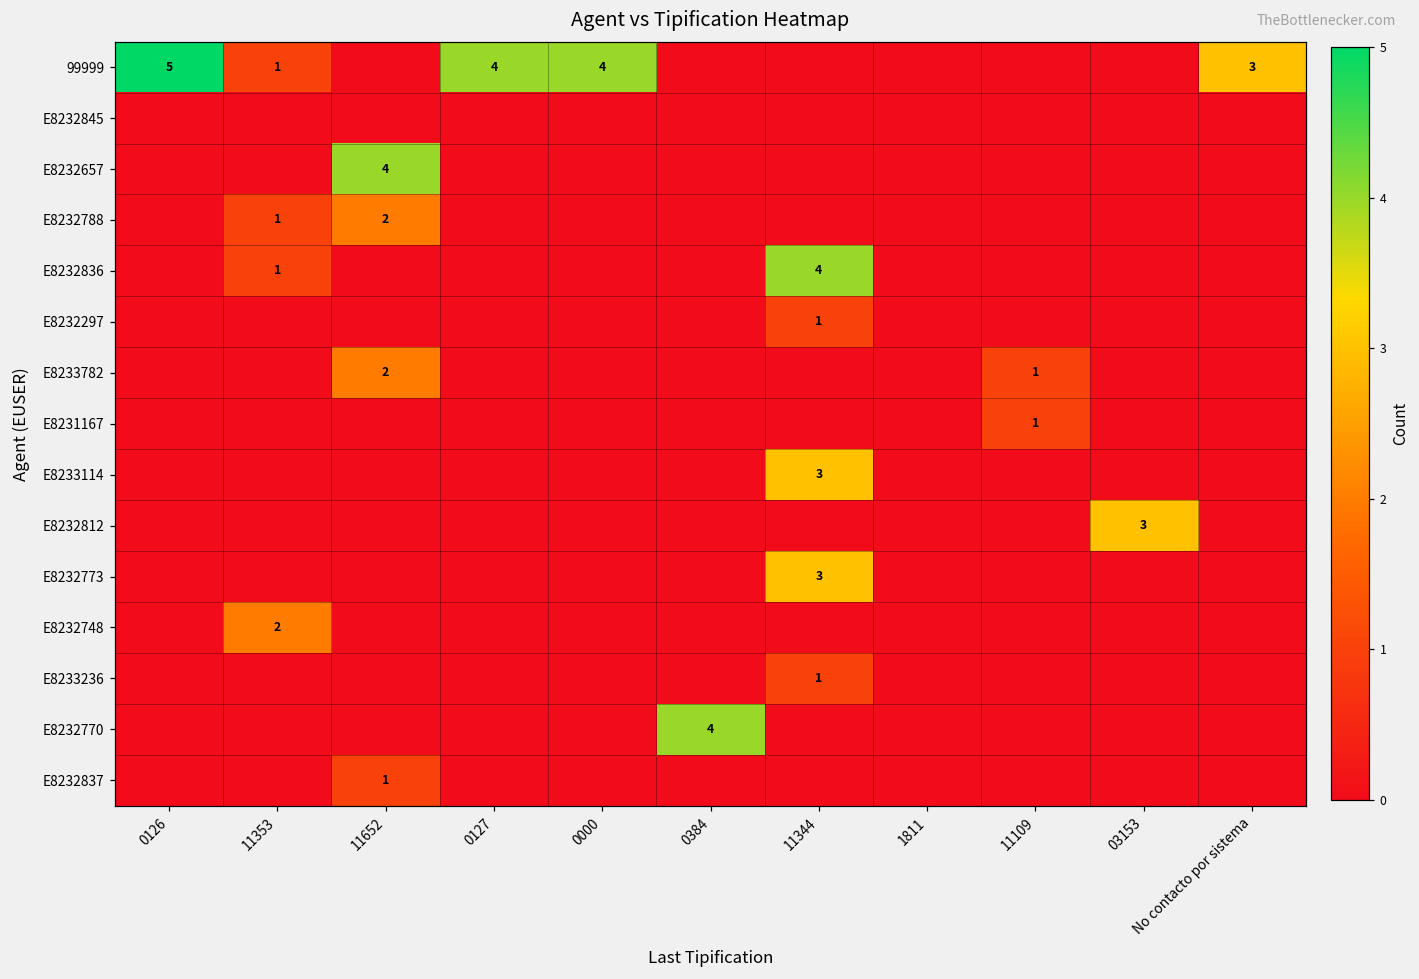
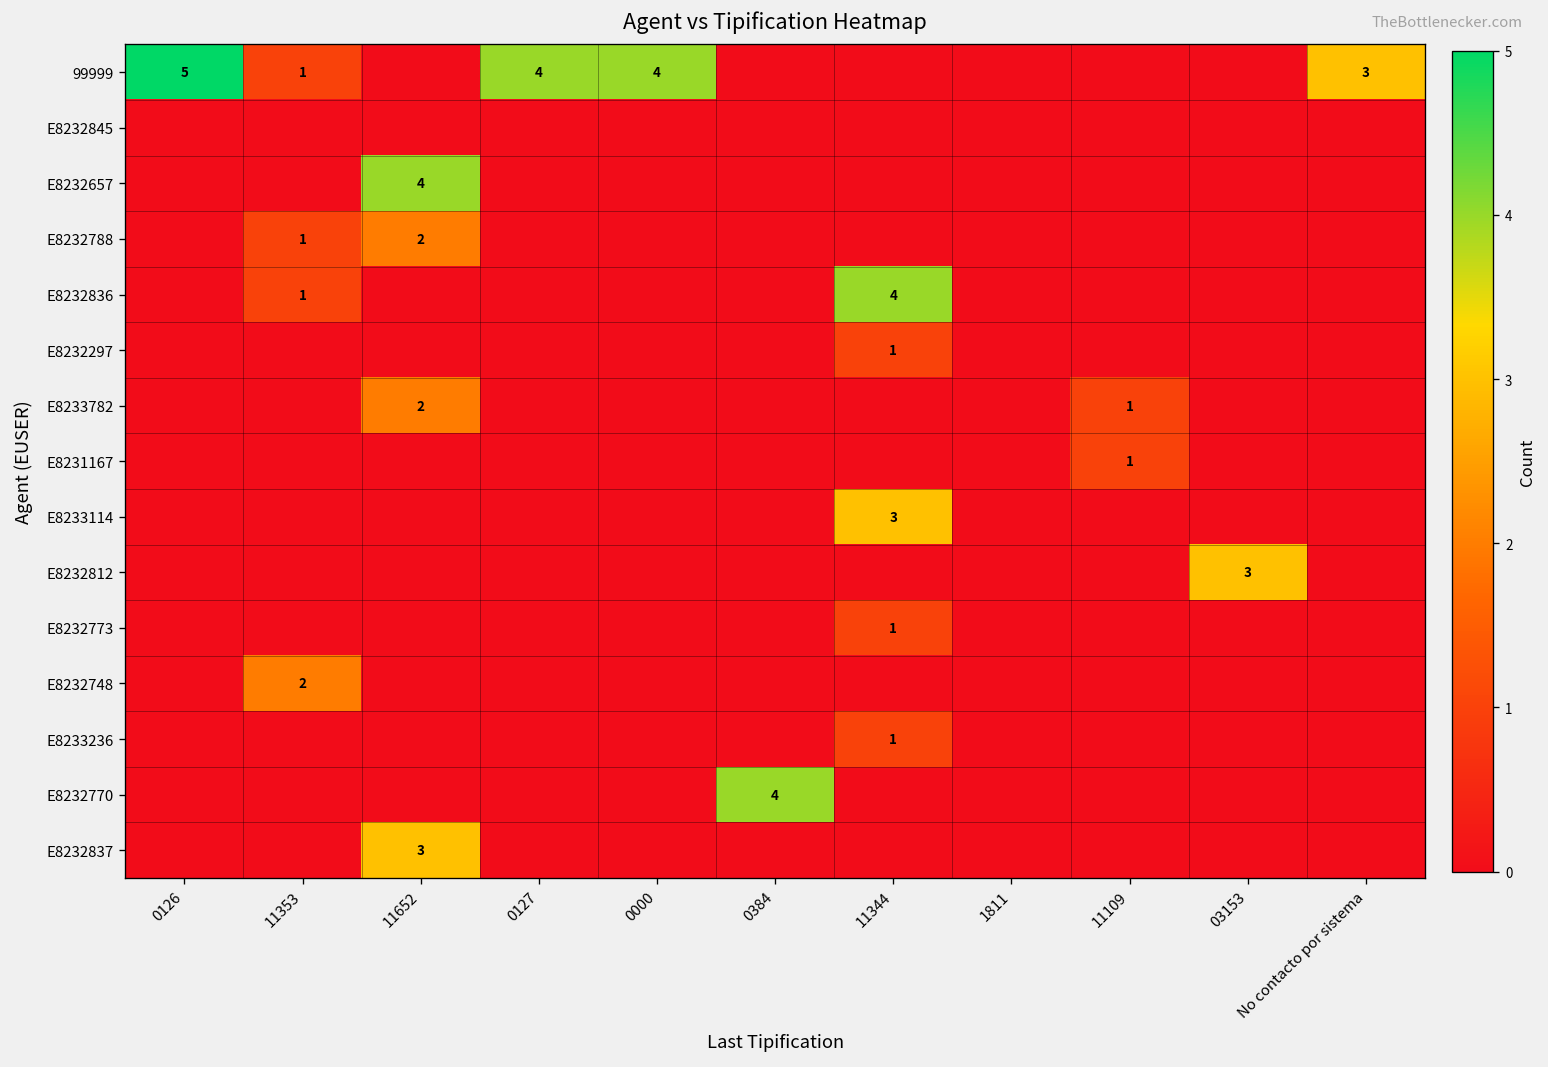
  {
    "99999": {
      "0126": 5,
      "11353": 1,
      "0127": 4,
      "0000": 4,
      "No contacto por sistema": 3
    },
    "E8232657": {
      "11652": 4
    },
    "E8232788": {
      "11353": 1,
      "11652": 2
    },
    "E8232836": {
      "11353": 1,
      "11344": 4
    },
    "E8232297": {
      "11344": 1
    },
    "E8233782": {
      "11652": 2,
      "11109": 1
    },
    "E8231167": {
      "11109": 1
    },
    "E8233114": {
      "11344": 3
    },
    "E8232812": {
      "03153": 3
    },
    "E8232773": {
-     "11344": 3
+     "11344": 1
    },
    "E8232748": {
      "11353": 2
    },
    "E8233236": {
      "11344": 1
    },
    "E8232770": {
      "0384": 4
    },
    "E8232837": {
-     "11652": 1
+     "11652": 3
    }
  }
